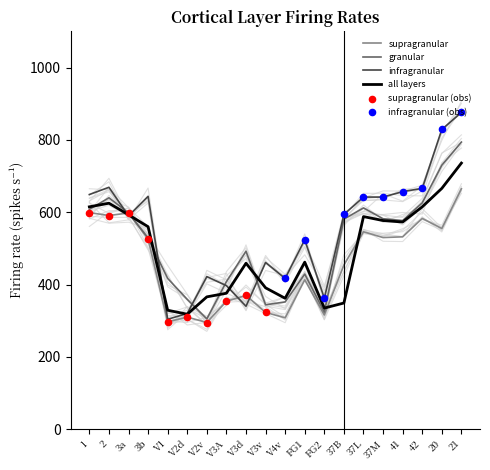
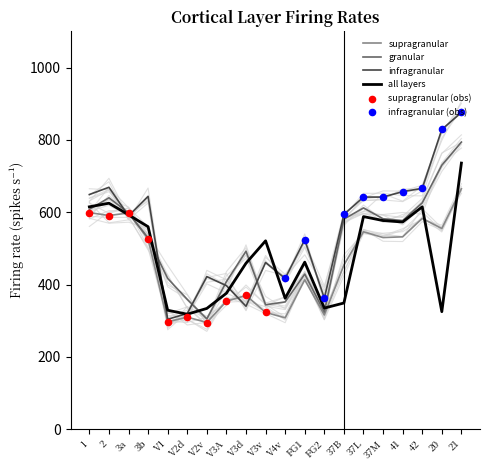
  {
    "all layers": {
-     "V2v": 370,
+     "V2v": 330,
      "V3d": 460,
-     "V3v": 390,
+     "V3v": 520,
      "FG1": 460,
      "37B": 350,
-     "20": 670,
+     "20": 330,
      "21": 740
    }
  }
